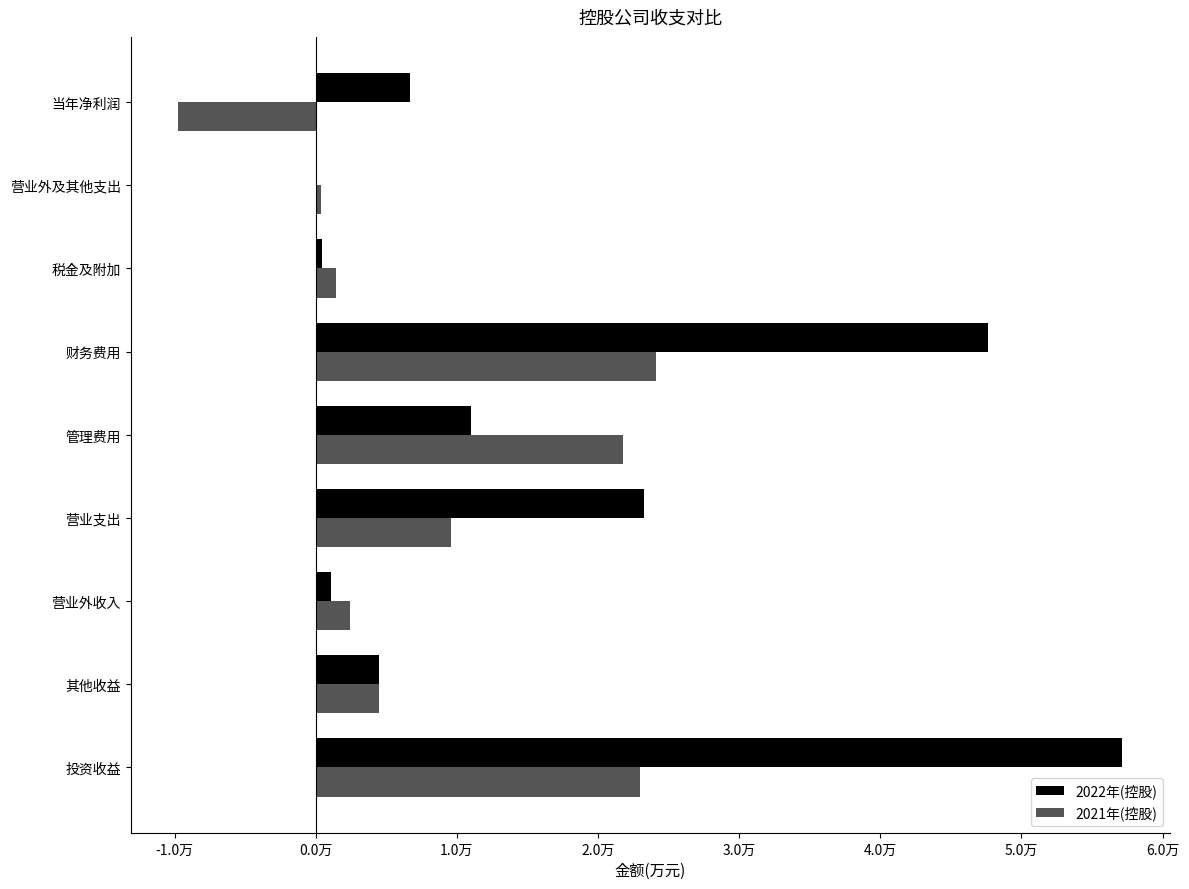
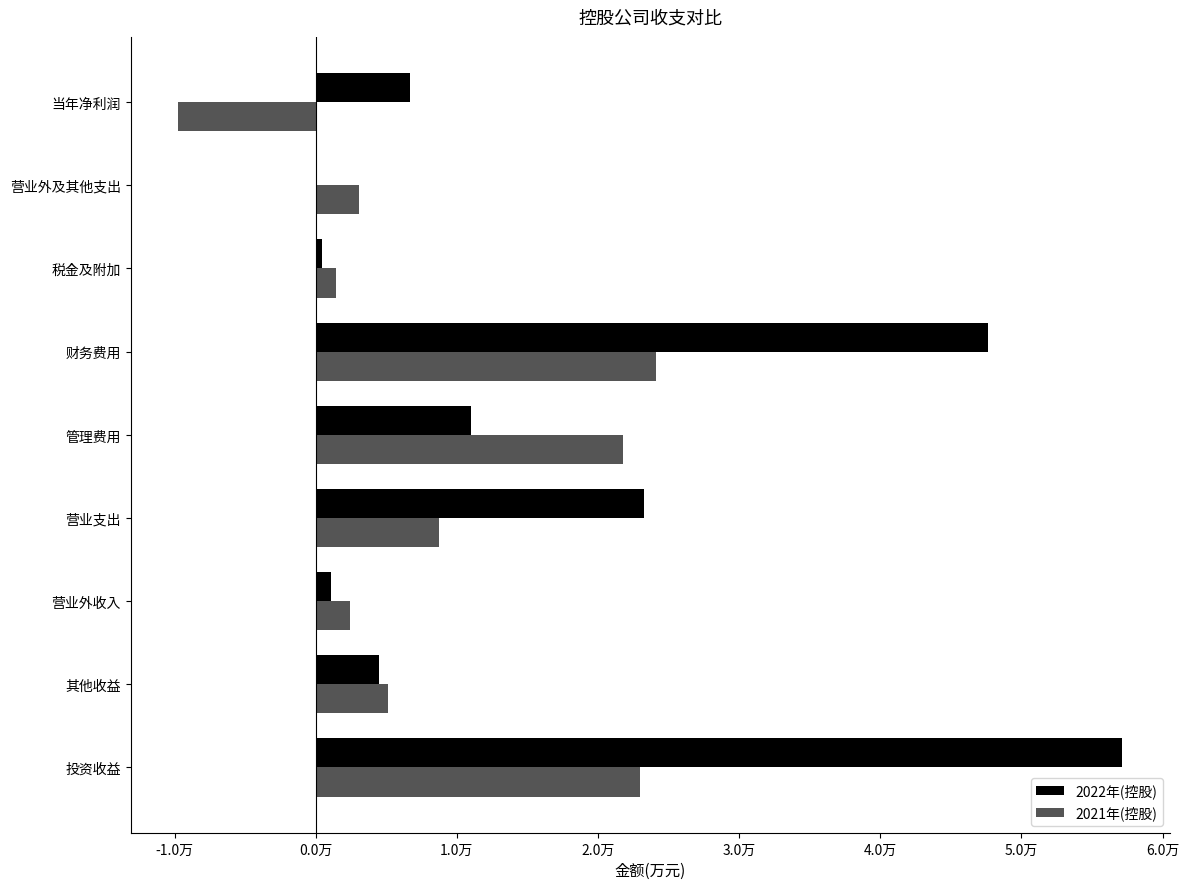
  {
    "2022年(控股)": {
      "当年净利润": "0.67万",
      "税金及附加": "0.04万",
      "财务费用": "4.76万",
      "管理费用": "1.10万",
      "营业支出": "2.32万",
      "营业外收入": "0.11万",
      "其他收益": "0.45万",
      "投资收益": "5.71万"
    },
    "2021年(控股)": {
      "当年净利润": "-0.98万",
-     "营业外及其他支出": "0.04万",
+     "营业外及其他支出": "0.30万",
      "税金及附加": "0.14万",
      "财务费用": "2.41万",
      "管理费用": "2.18万",
-     "营业支出": "0.96万",
+     "营业支出": "0.87万",
      "营业外收入": "0.24万",
-     "其他收益": "0.45万",
+     "其他收益": "0.51万",
      "投资收益": "2.30万"
    }
  }
